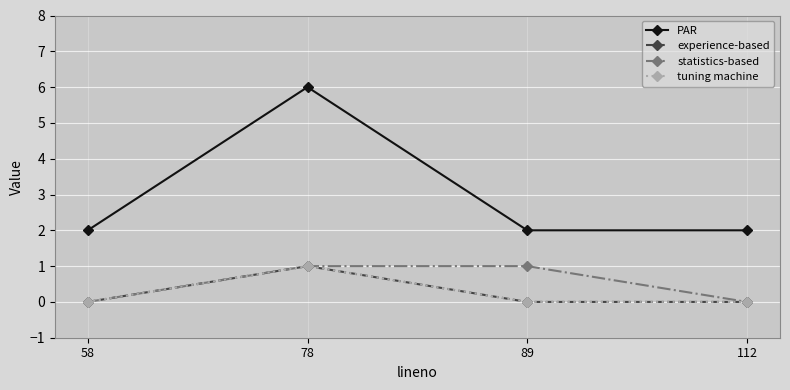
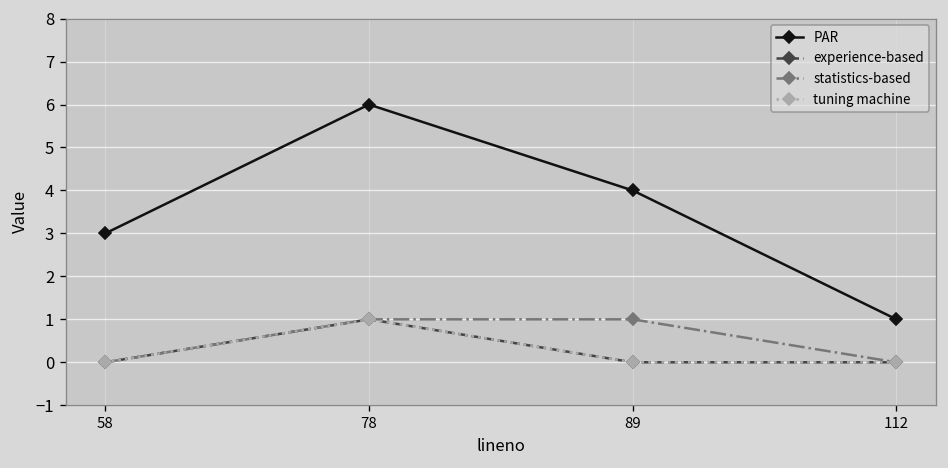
  {
    "PAR": {
-     "58": 2,
+     "58": 3,
      "78": 6,
-     "89": 2,
-     "112": 2
+     "89": 4,
+     "112": 1
    },
    "tuning machine": {
      "89": 0
    },
    "statistics-based": {
      "89": 1
    }
  }
